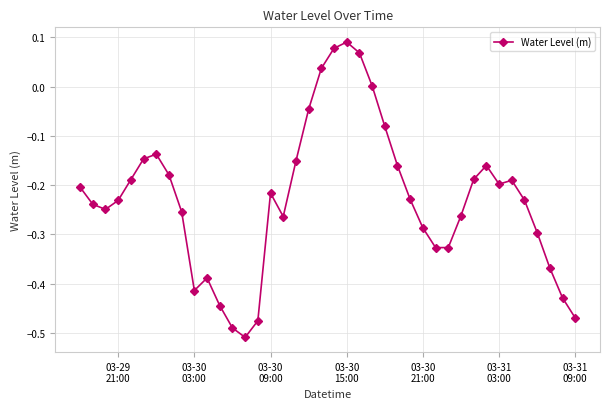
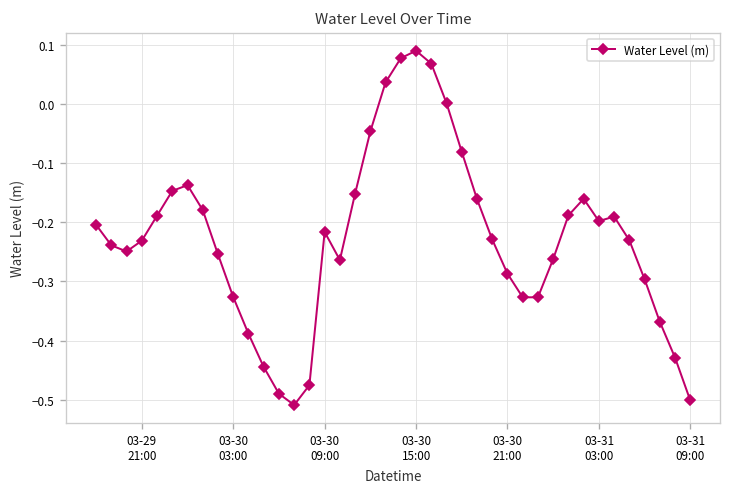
  {
    "03-29 21:00": -0.23,
-   "03-30 03:00": -0.41,
+   "03-30 03:00": -0.33,
    "03-30 09:00": -0.22,
    "03-30 15:00": 0.09,
    "03-30 21:00": -0.29,
    "03-31 03:00": -0.20,
-   "03-31 09:00": -0.47
+   "03-31 09:00": -0.50
  }
